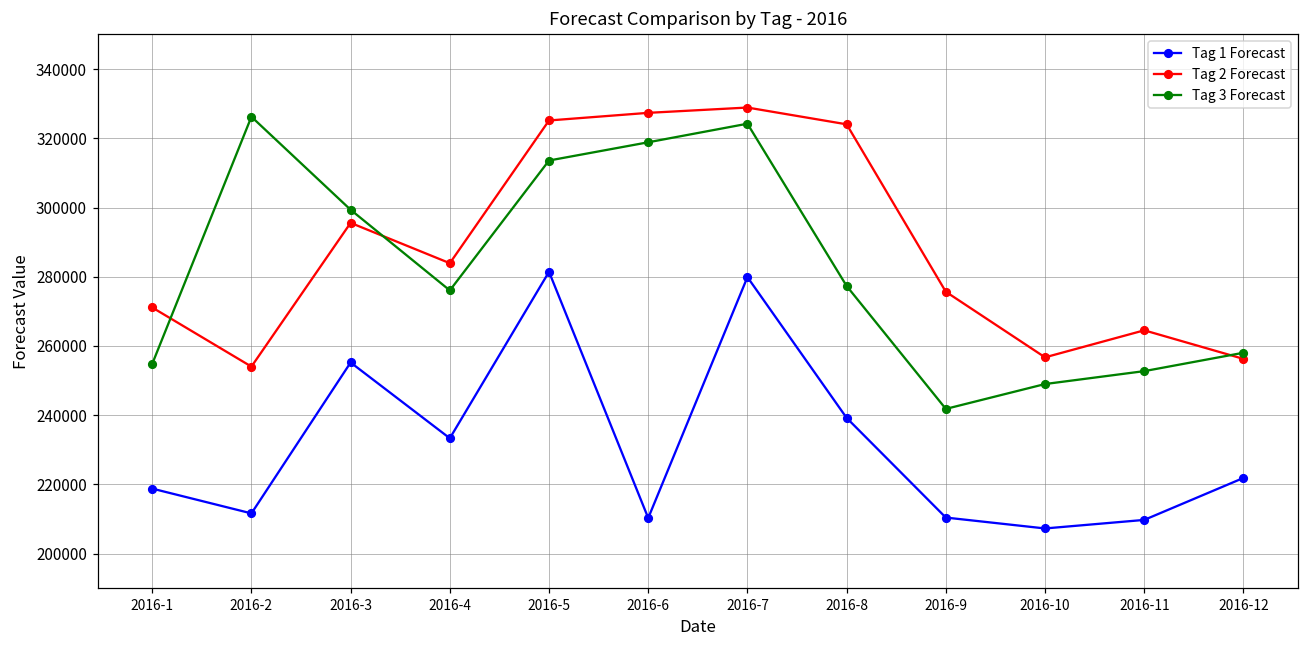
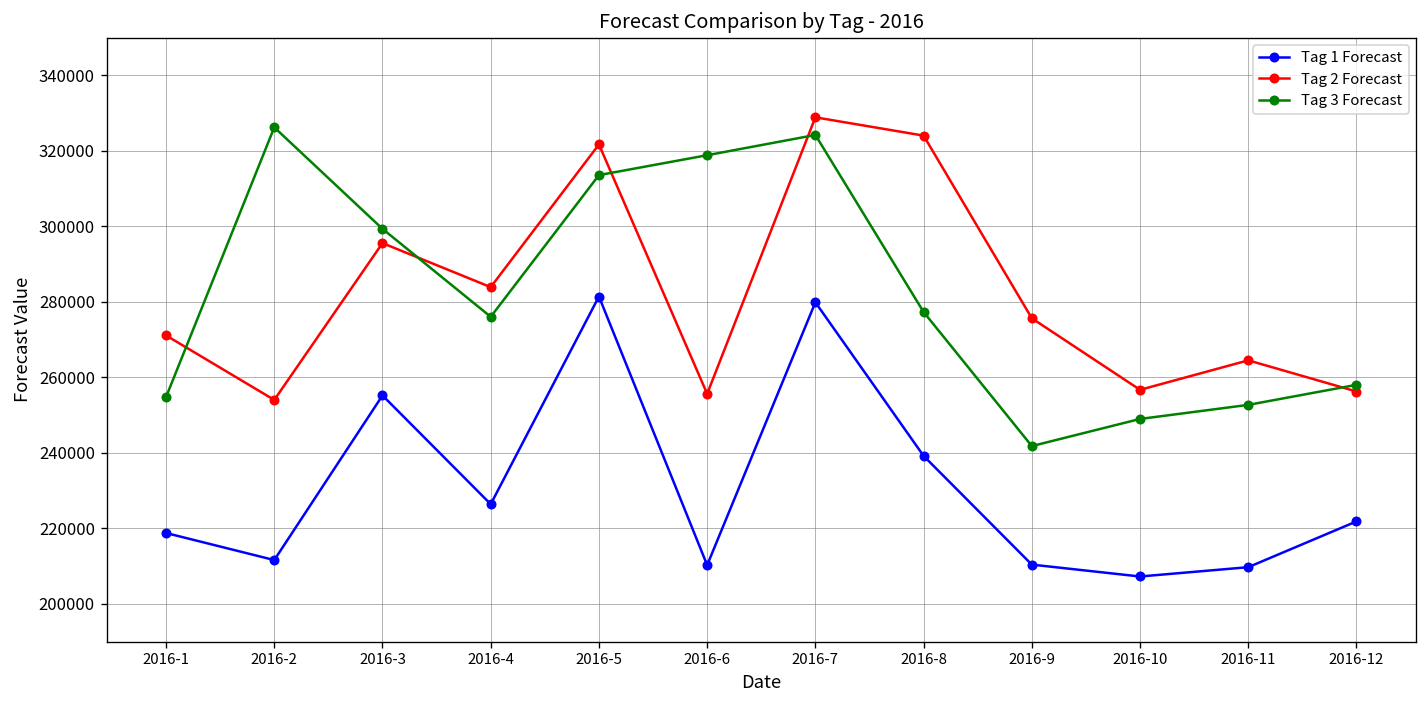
  {
    "Tag 1 Forecast": {
      "2016-1": 219000,
      "2016-2": 212000,
      "2016-3": 255000,
-     "2016-4": 233000,
+     "2016-4": 226000,
      "2016-5": 281000,
      "2016-6": 210000,
      "2016-7": 280000,
      "2016-8": 239000,
      "2016-9": 210000,
      "2016-10": 207000,
      "2016-11": 210000,
      "2016-12": 222000
    },
    "Tag 2 Forecast": {
      "2016-1": 271000,
      "2016-2": 254000,
      "2016-3": 296000,
      "2016-4": 284000,
-     "2016-5": 325000,
-     "2016-6": 327000,
+     "2016-5": 322000,
+     "2016-6": 256000,
      "2016-7": 329000,
      "2016-8": 324000,
      "2016-9": 276000,
      "2016-10": 257000,
      "2016-11": 265000,
      "2016-12": 256000
    },
    "Tag 3 Forecast": {
      "2016-1": 255000,
      "2016-2": 326000,
      "2016-3": 299000,
      "2016-4": 276000,
      "2016-5": 314000,
      "2016-6": 319000,
      "2016-7": 324000,
      "2016-8": 277000,
      "2016-9": 242000,
      "2016-10": 249000,
      "2016-11": 253000,
      "2016-12": 258000
    }
  }
